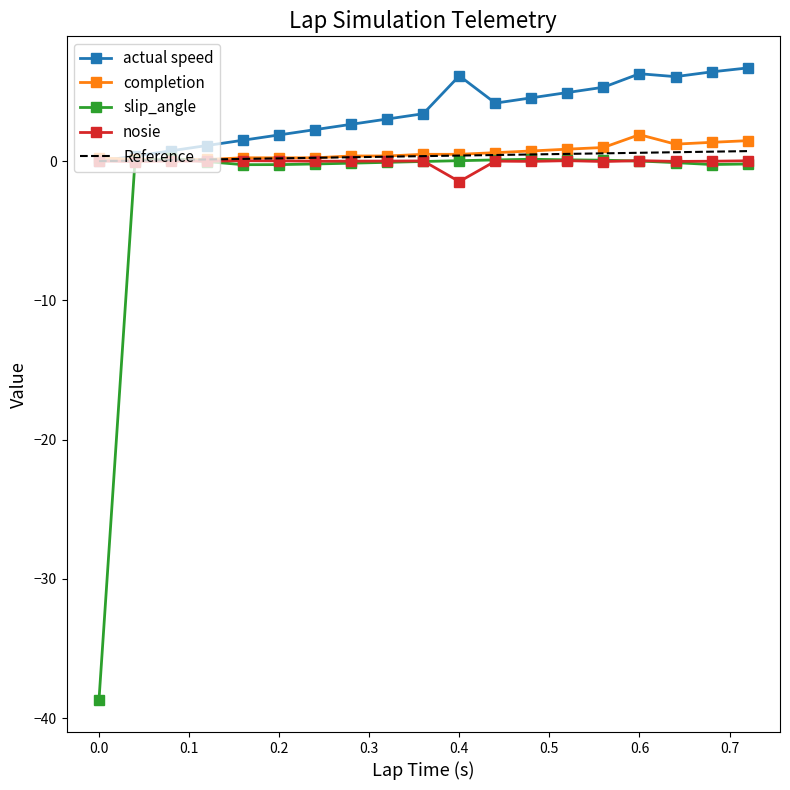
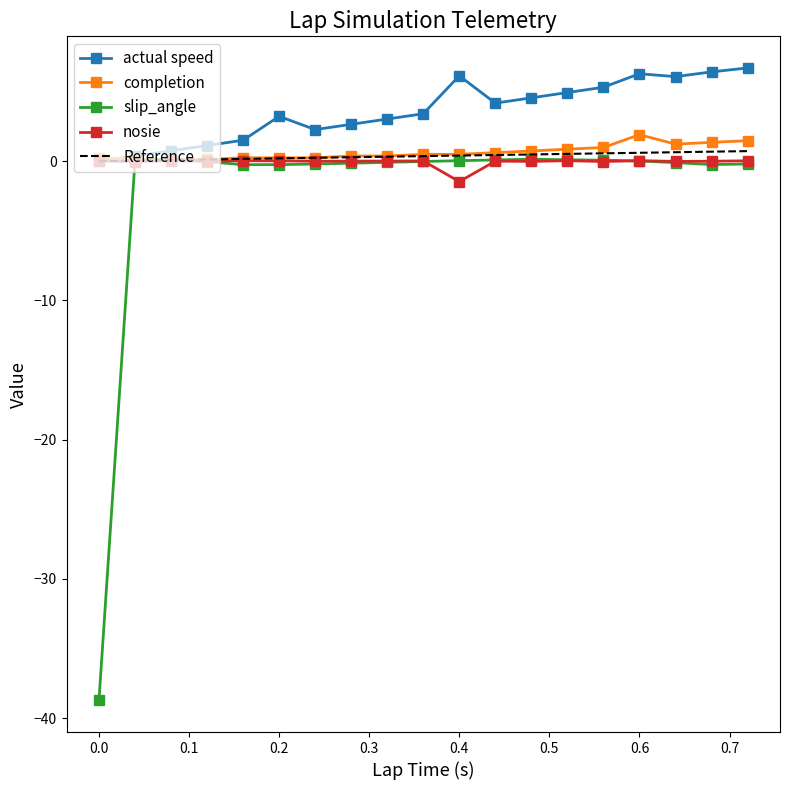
  {
    "actual speed": {
-     "0.2": 1.9,
+     "0.2": 3.2,
      "0.4": 6.1,
      "0.6": 6.3
    },
    "completion": {
      "0.2": 0.2,
      "0.6": 1.9
    },
    "slip_angle": {
      "0.0": -38.7,
      "0.2": -0.2,
      "0.4": 0.0
    },
    "nosie": {
      "0.2": 0.0,
      "0.4": -1.5
    }
  }
